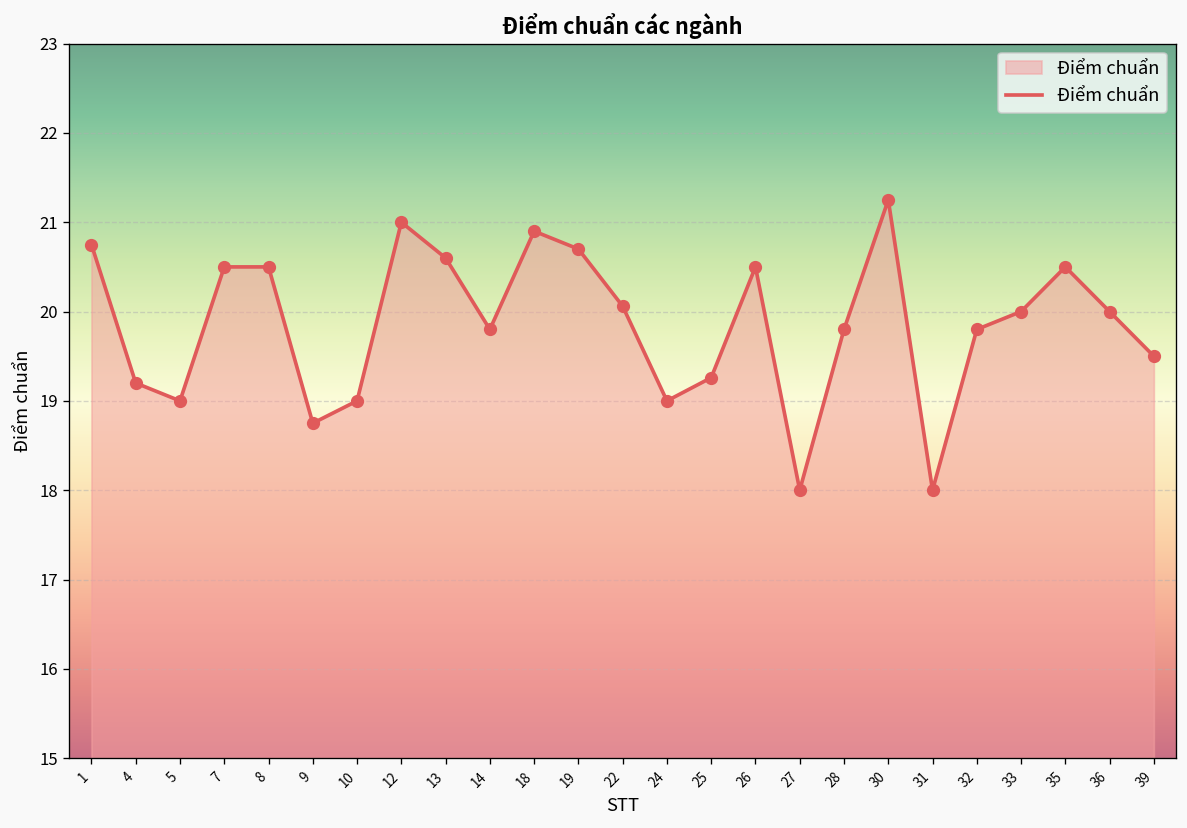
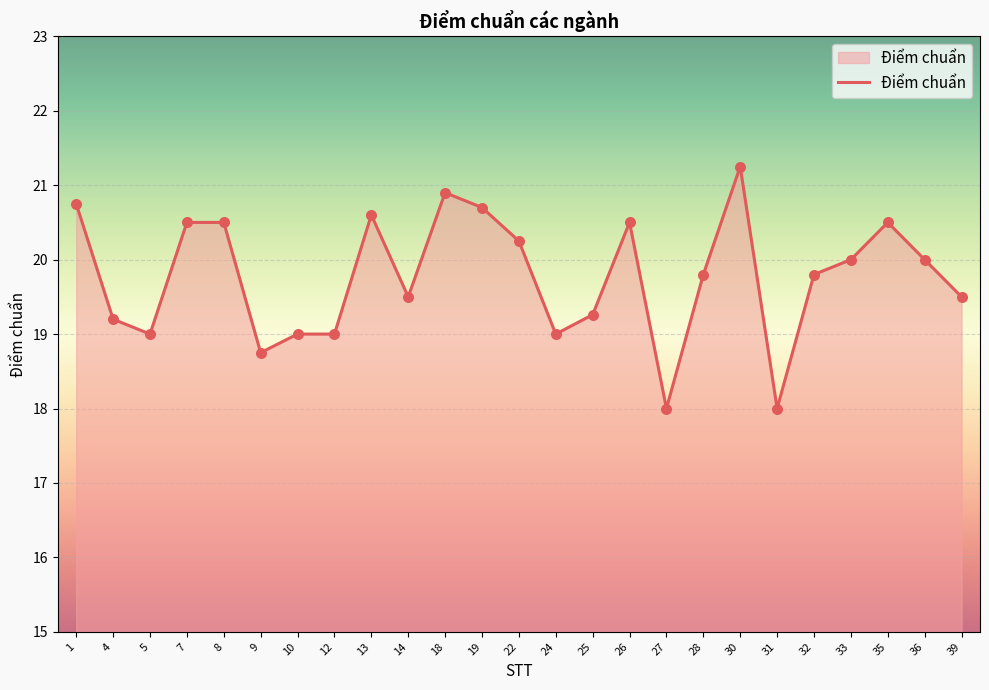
  {
    "1": 20.8,
    "4": 19.2,
    "5": 19.0,
    "7": 20.5,
    "8": 20.5,
    "9": 18.8,
    "10": 19.0,
-   "12": 21,
+   "12": 19,
    "13": 20.6,
-   "14": 19.8,
+   "14": 19.5,
    "18": 20.9,
    "19": 20.7,
-   "22": 20.1,
+   "22": 20.3,
    "24": 19.0,
    "25": 19.3,
    "26": 20.5,
    "27": 18.0,
    "28": 19.8,
    "30": 21.3,
    "31": 18.0,
    "32": 19.8,
    "33": 20.0,
    "35": 20.5,
    "36": 20.0,
    "39": 19.5
  }
